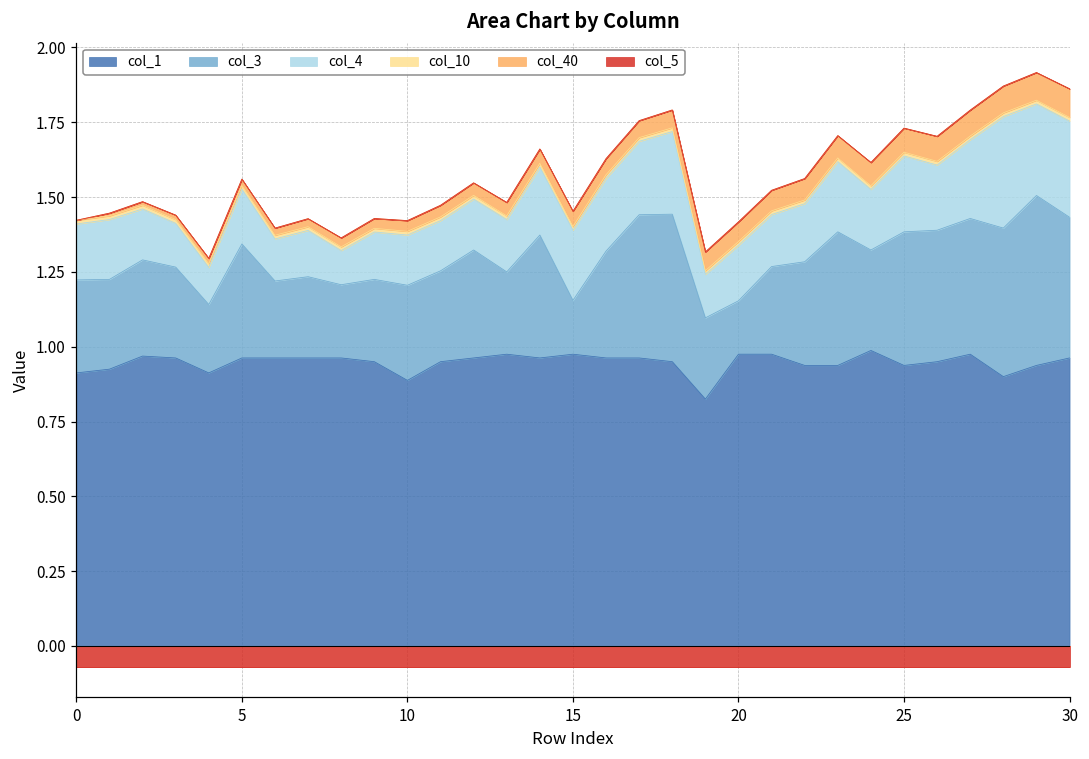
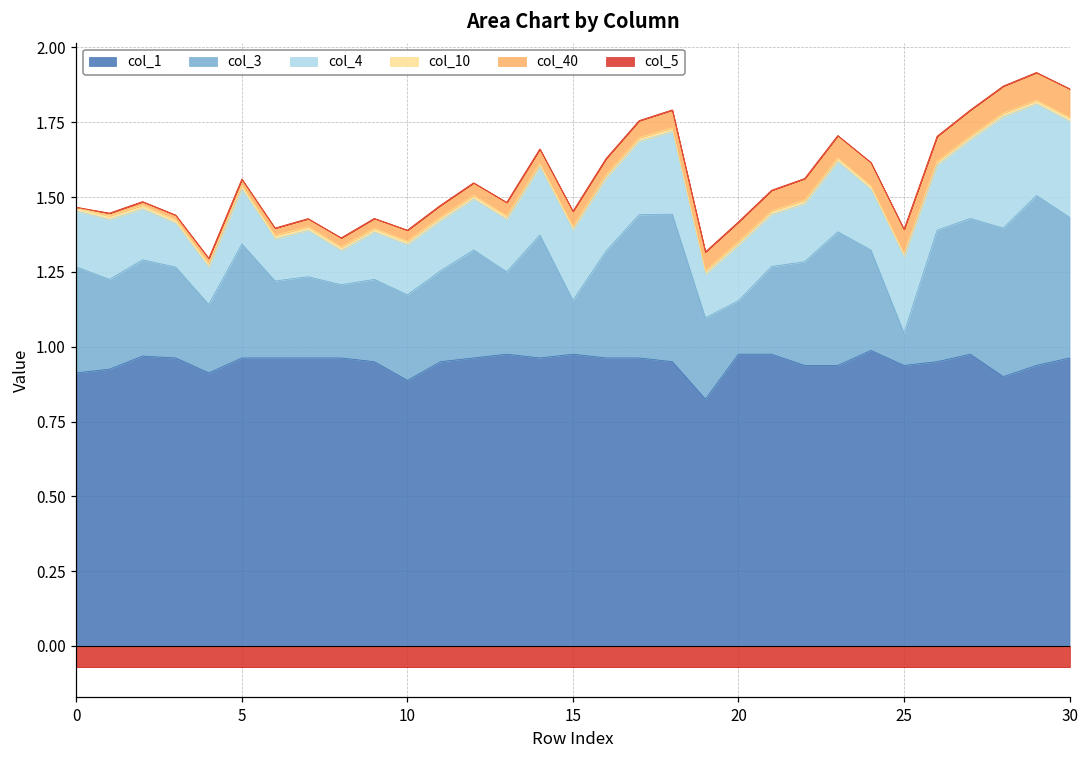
  {
    "col_3": {
-     "0": 0.31,
+     "0": 0.35,
      "5": 0.38,
-     "10": 0.32,
+     "10": 0.29,
      "15": 0.18,
      "20": 0.18,
-     "25": 0.45,
+     "25": 0.11,
      "30": 0.47
    },
    "col_4": {
      "0": 0.19,
      "5": 0.18,
      "10": 0.17,
      "15": 0.23,
      "20": 0.19,
      "25": 0.25,
      "30": 0.32
    },
    "col_10": {
      "5": 0.01,
      "10": 0.01,
      "15": 0.01,
      "20": 0.01,
      "25": 0.01,
      "30": 0.01
    }
  }
